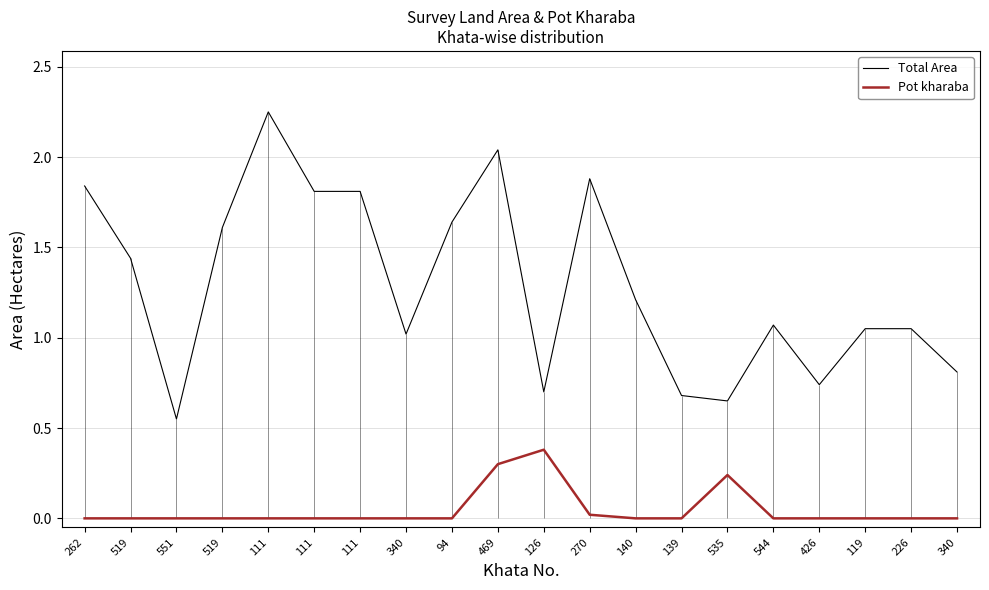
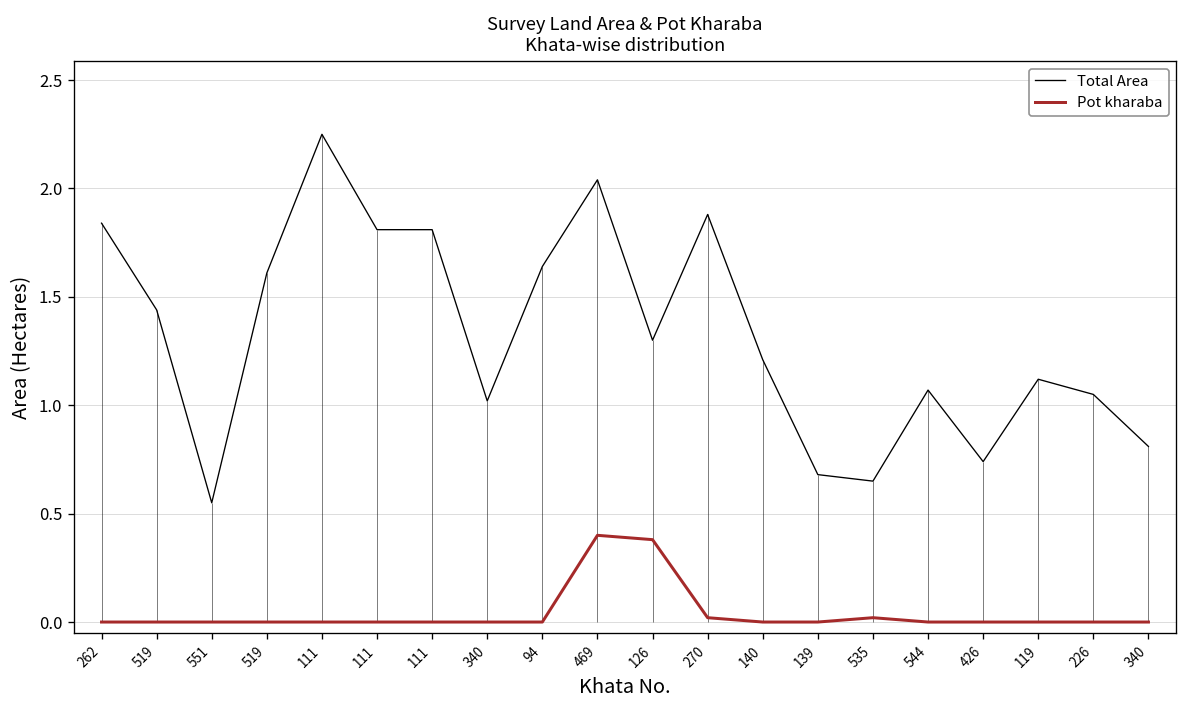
  {
    "Total Area": {
      "262": 1.84,
      "551": 0.55,
      "94": 1.64,
      "469": 2.04,
-     "126": 0.7,
+     "126": 1.3,
      "270": 1.88,
      "140": 1.21,
      "139": 0.68,
      "535": 0.65,
      "544": 1.07,
      "426": 0.74,
-     "119": 1.05,
+     "119": 1.12,
      "226": 1.05
    },
    "Pot kharaba": {
      "262": 0.00,
      "551": 0.00,
      "94": 0.00,
-     "469": 0.3,
+     "469": 0.4,
      "126": 0.38,
      "270": 0.02,
      "140": 0.00,
      "139": 0.00,
-     "535": 0.24,
+     "535": 0.02,
      "544": 0.00,
      "426": 0.00,
      "119": 0.00,
      "226": 0.00
    }
  }
